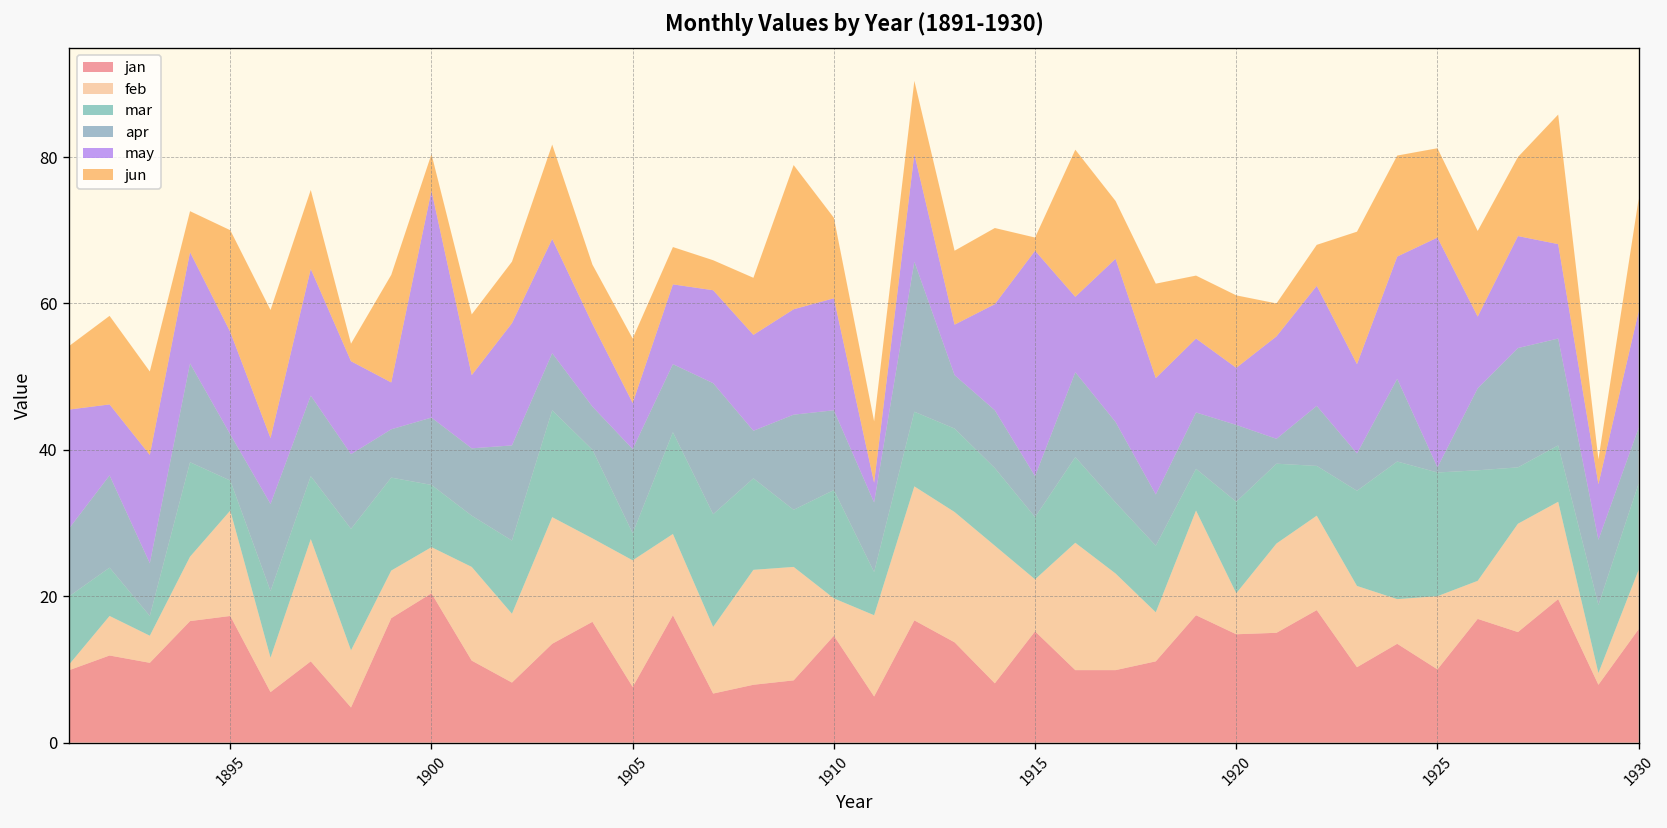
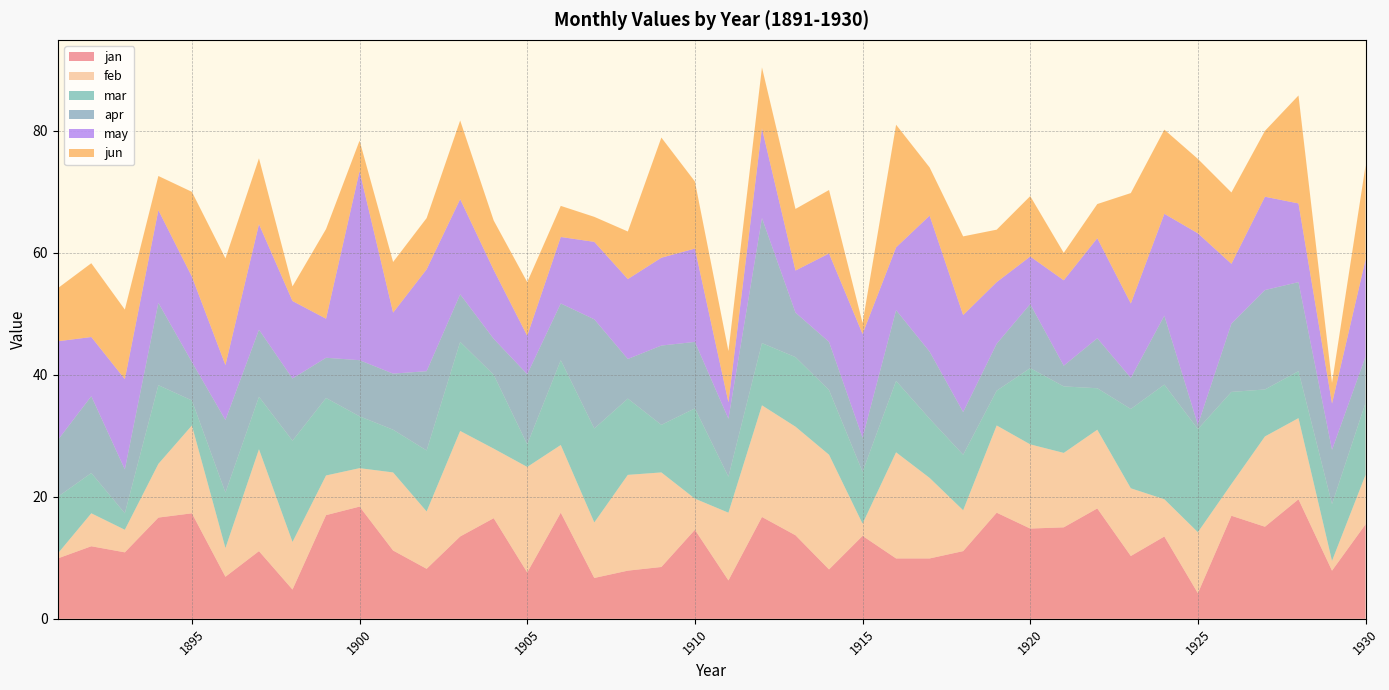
  {
    "jan": {
      "1895": 17,
-     "1900": 20,
+     "1900": 18,
      "1905": 8,
      "1910": 15,
-     "1915": 15,
+     "1915": 14,
      "1920": 15,
-     "1925": 10,
+     "1925": 4,
      "1930": 16
    },
    "feb": {
      "1895": 14,
      "1900": 6,
      "1905": 17,
      "1910": 5,
-     "1915": 7,
-     "1920": 6,
+     "1915": 2,
+     "1920": 14,
      "1925": 10,
      "1930": 8
    },
    "may": {
      "1895": 14,
      "1900": 31,
      "1905": 6,
      "1910": 15,
-     "1915": 31,
+     "1915": 17,
      "1920": 8,
      "1925": 31,
      "1930": 16
    },
    "jun": {
      "1895": 14,
      "1900": 5,
      "1905": 9,
      "1910": 11,
      "1915": 2,
      "1920": 10,
      "1925": 12,
      "1930": 15
    }
  }
